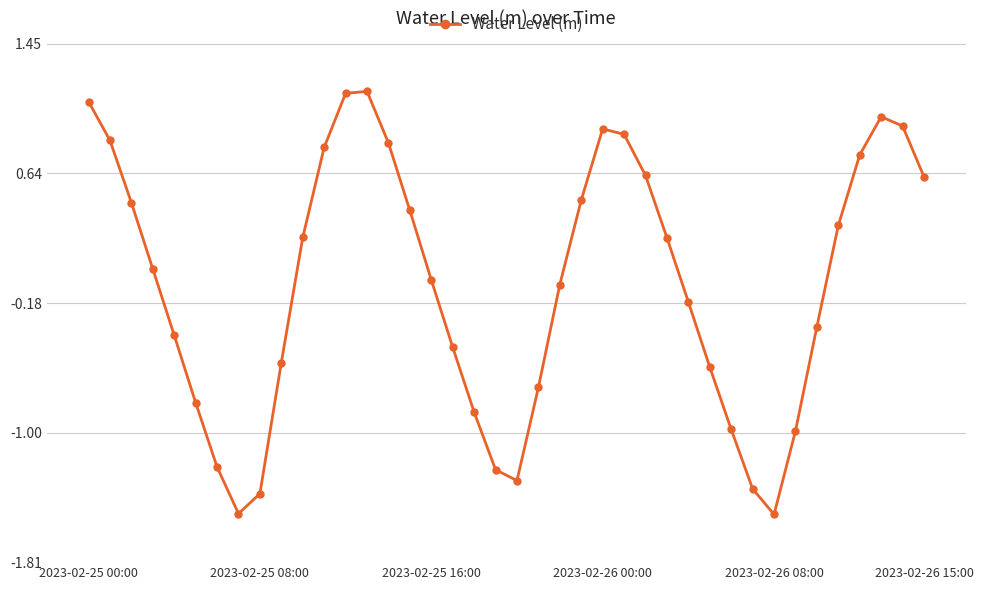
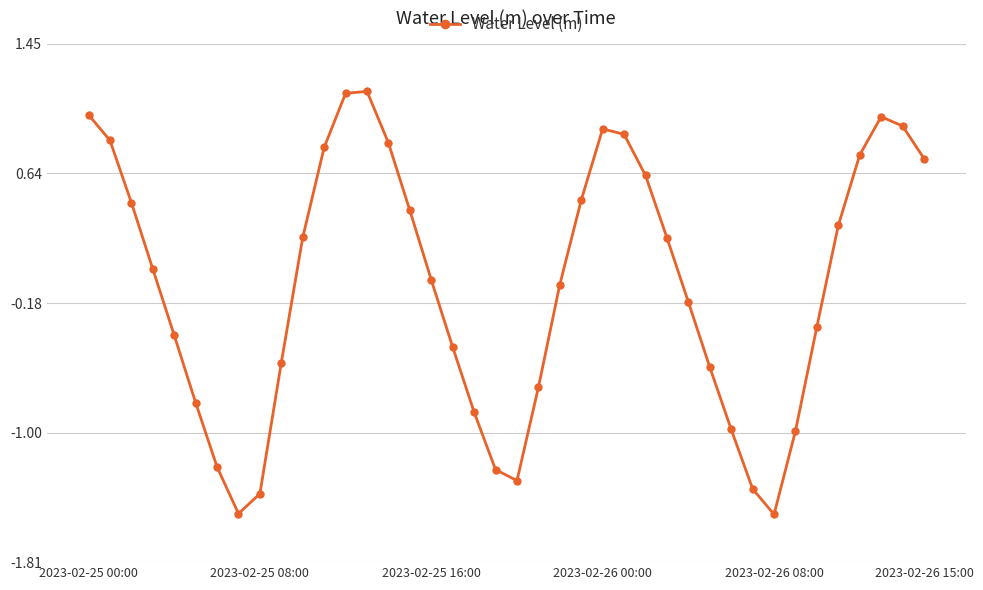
  {
-   "2023-02-25 00:00": 1.09,
+   "2023-02-25 00:00": 1.00,
    "2023-02-25 08:00": -1.38,
    "2023-02-25 16:00": -0.04,
    "2023-02-26 00:00": 0.91,
    "2023-02-26 08:00": -1.51,
-   "2023-02-26 15:00": 0.61
+   "2023-02-26 15:00": 0.73
  }
